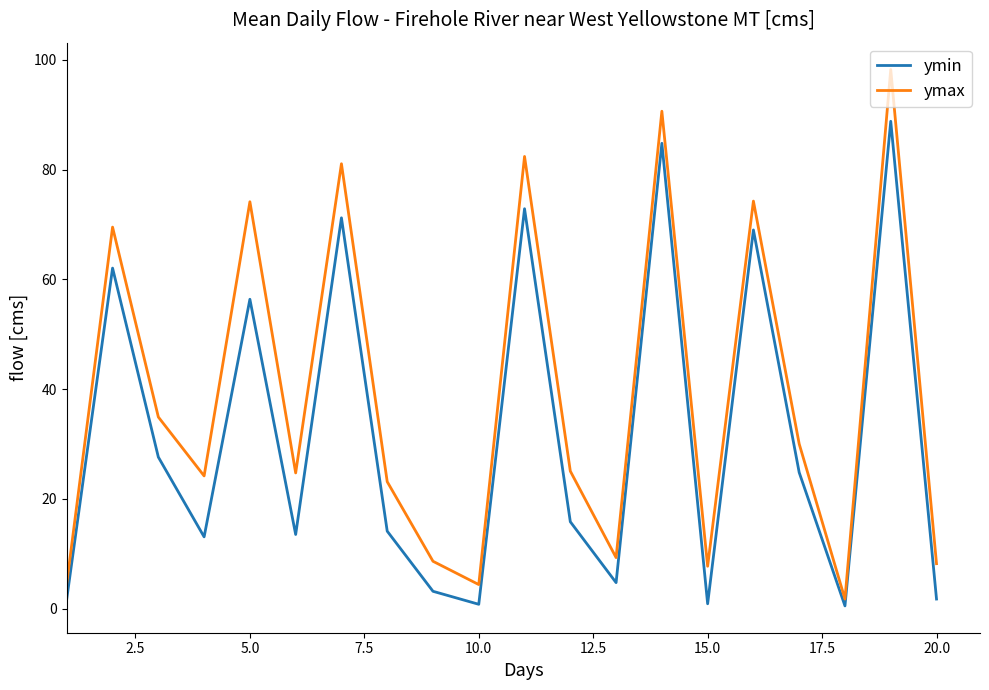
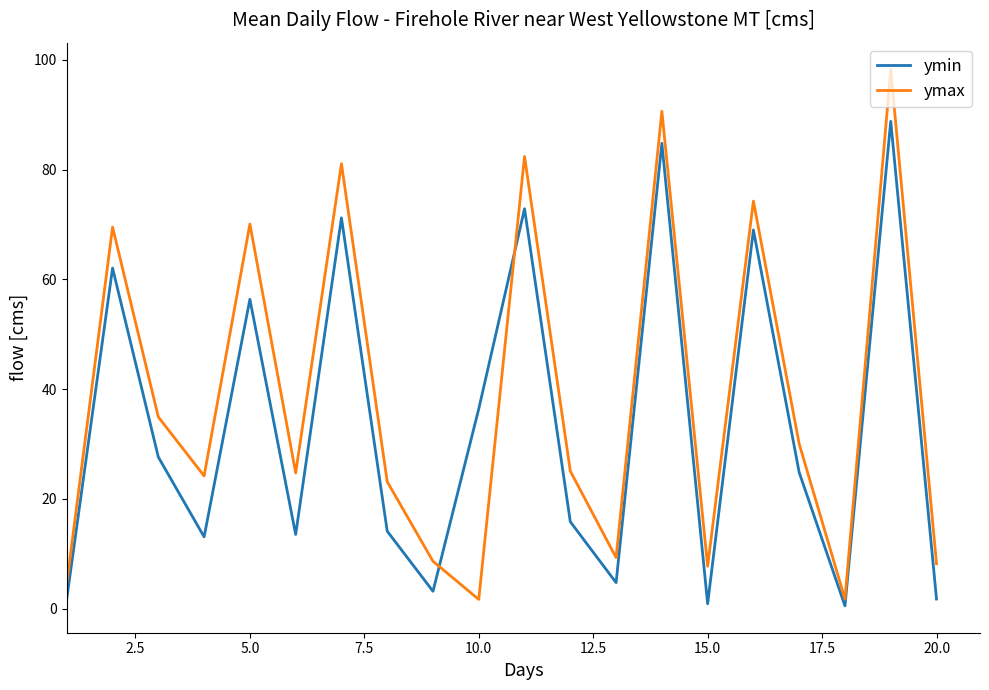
  {
    "ymin": {
      "5.0": 56,
-     "10.0": 1,
+     "10.0": 36,
      "15.0": 1,
      "20.0": 2
    },
    "ymax": {
-     "5.0": 74,
-     "10.0": 4,
+     "5.0": 70,
+     "10.0": 2,
      "15.0": 8,
      "20.0": 8
    }
  }
